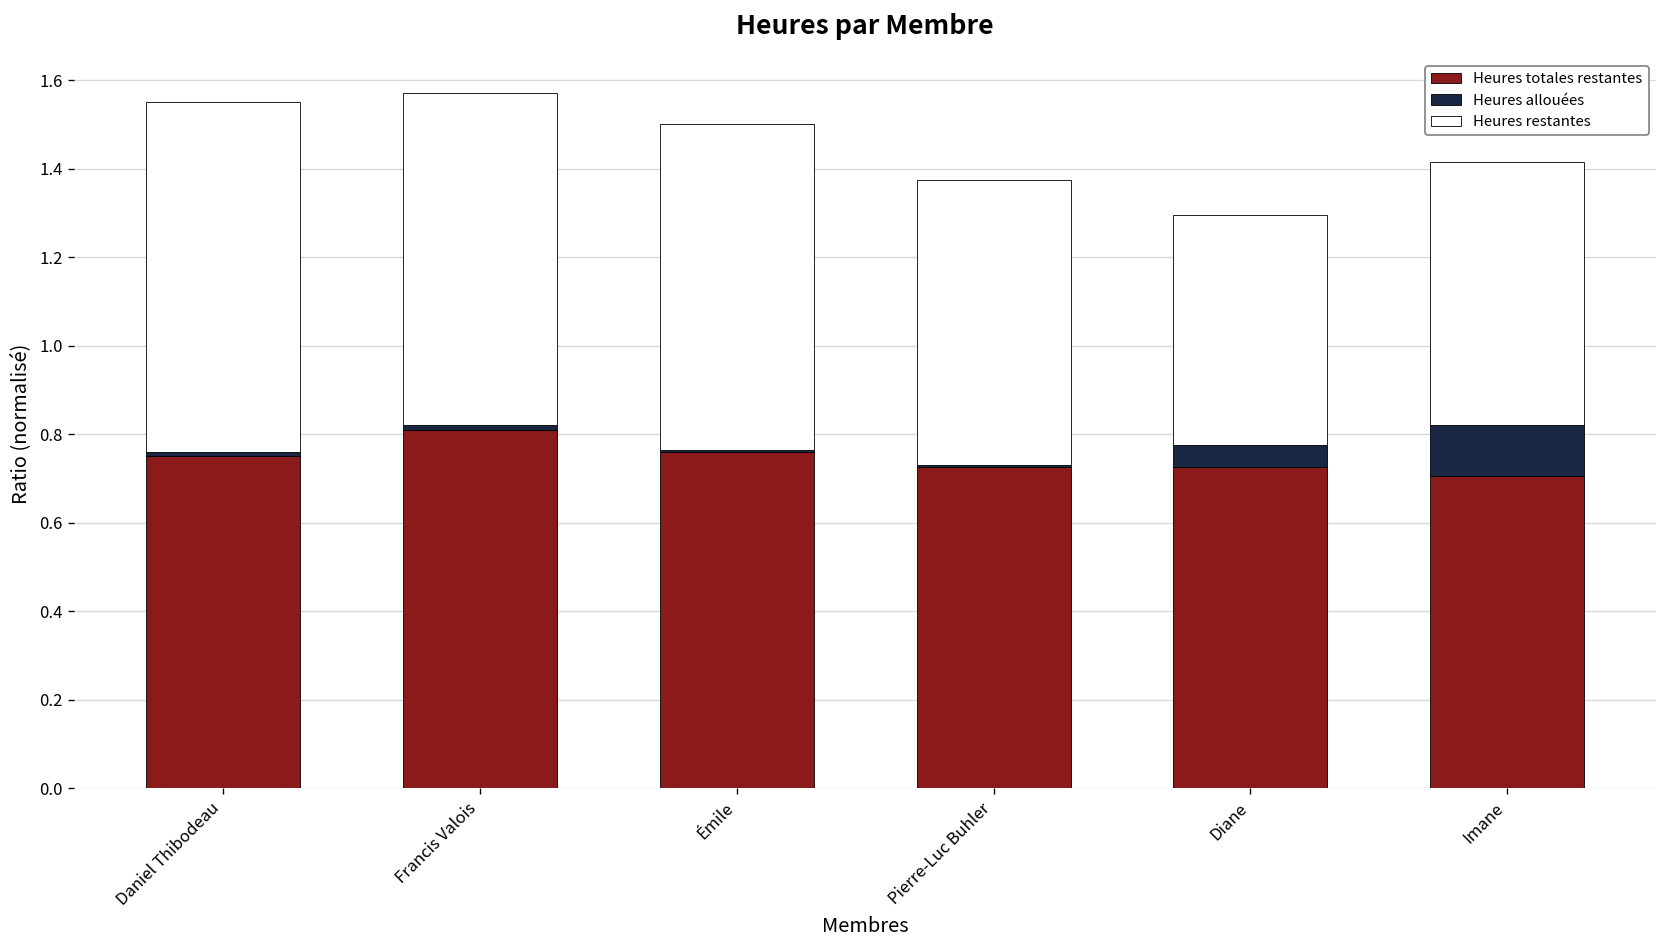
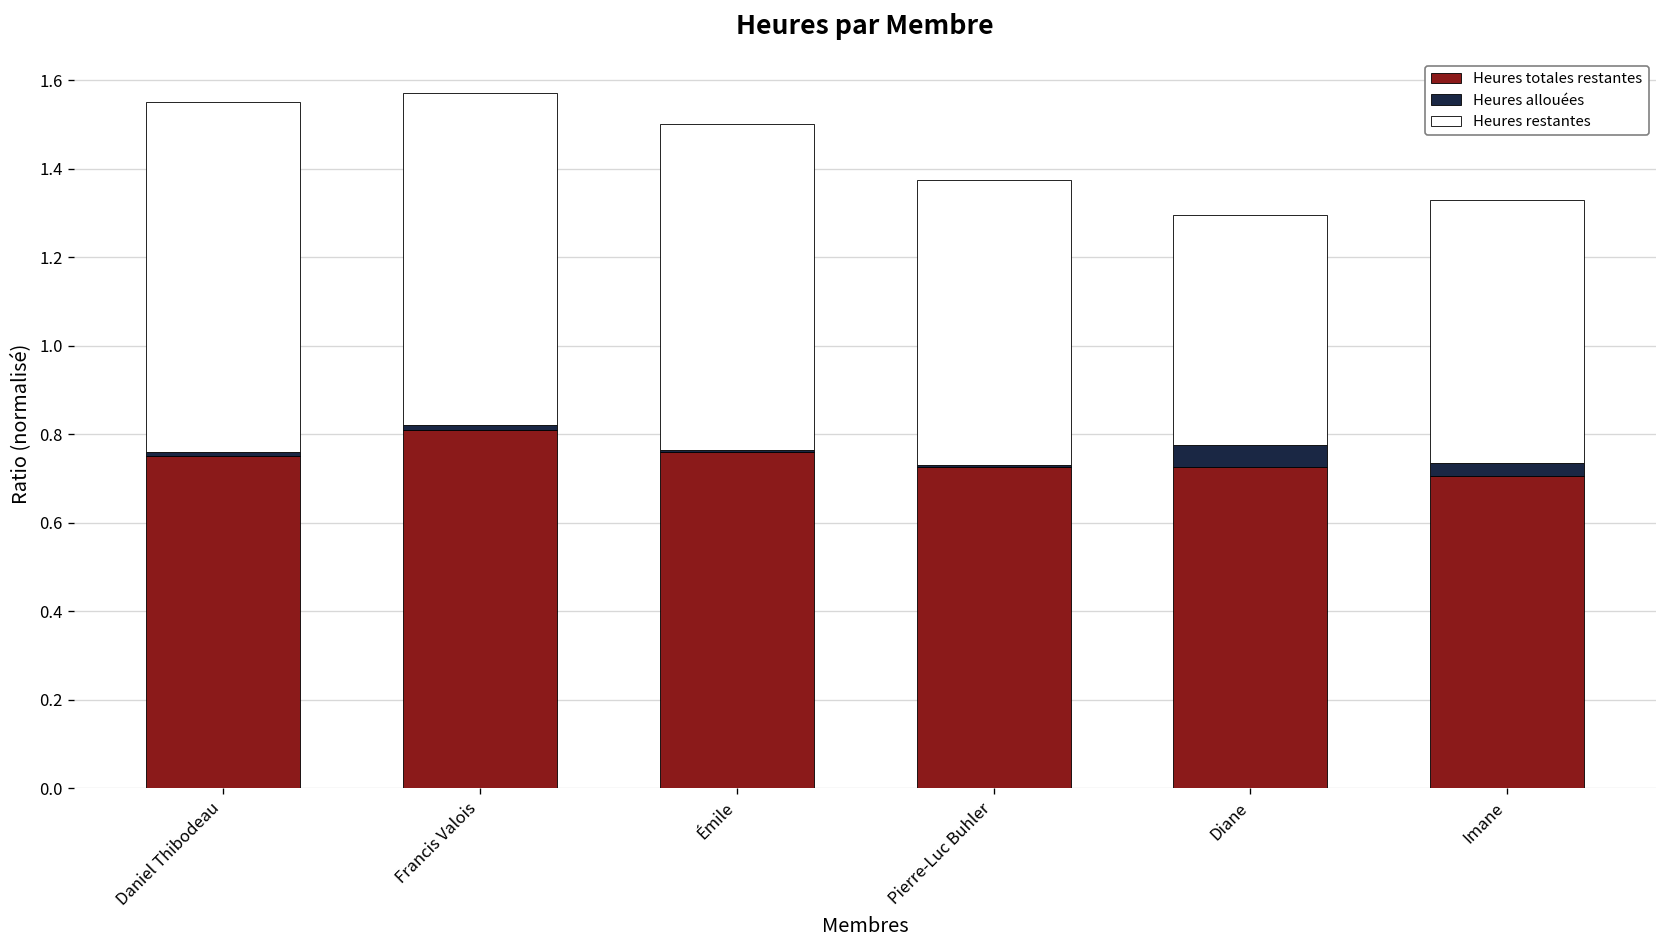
  {
    "Heures totales restantes": {
      "Daniel Thibodeau": 0.75,
      "Francis Valois": 0.81,
      "Émile": 0.76,
      "Pierre-Luc Buhler": 0.73,
      "Diane": 0.73,
      "Imane": 0.71
    },
    "Heures allouées": {
      "Daniel Thibodeau": 0.01,
      "Francis Valois": 0.01,
      "Diane": 0.05,
-     "Imane": 0.11
+     "Imane": 0.03
    },
    "Heures restantes": {
      "Daniel Thibodeau": 0.79,
      "Francis Valois": 0.75,
      "Émile": 0.74,
      "Pierre-Luc Buhler": 0.65,
      "Diane": 0.52,
      "Imane": 0.60
    }
  }
